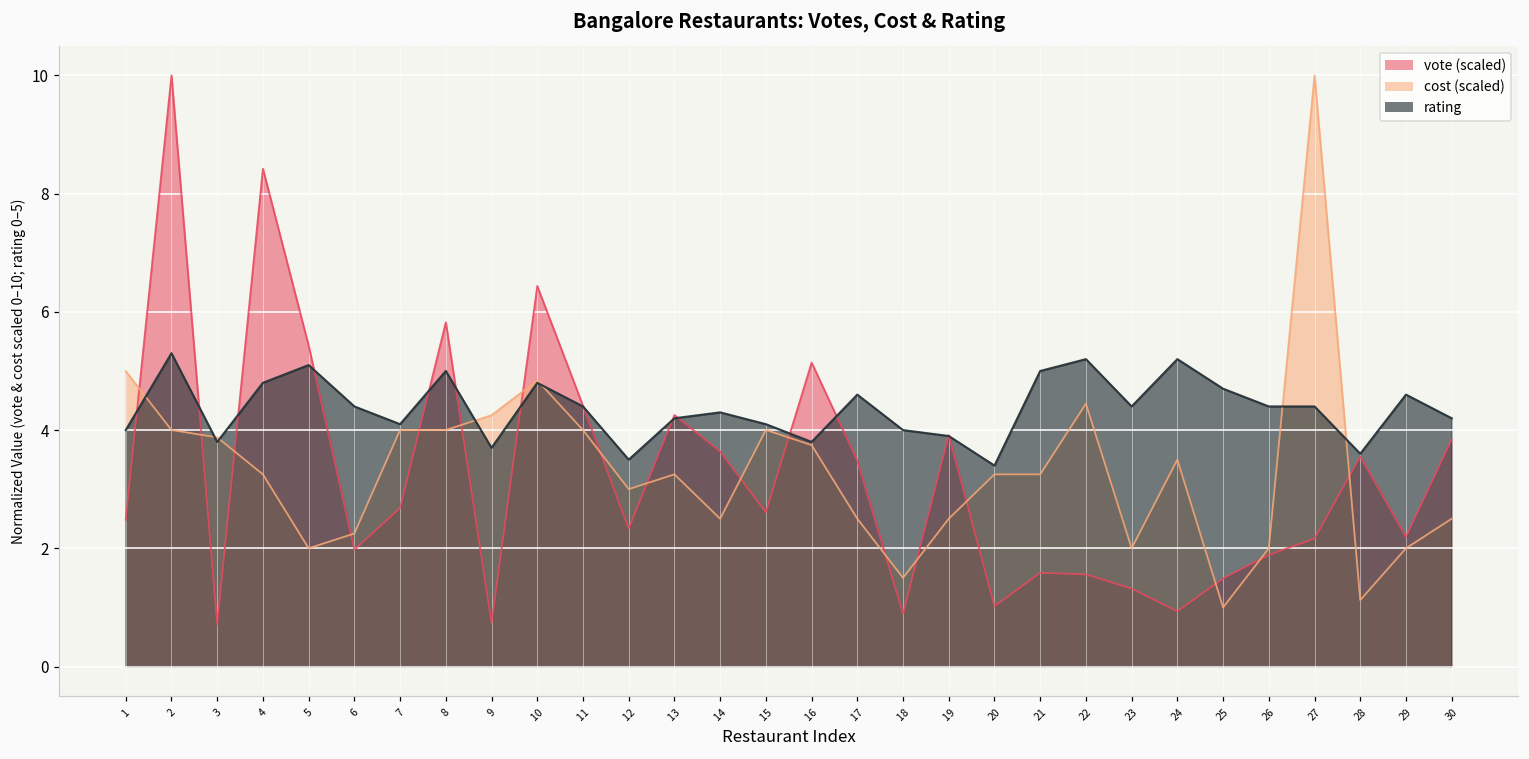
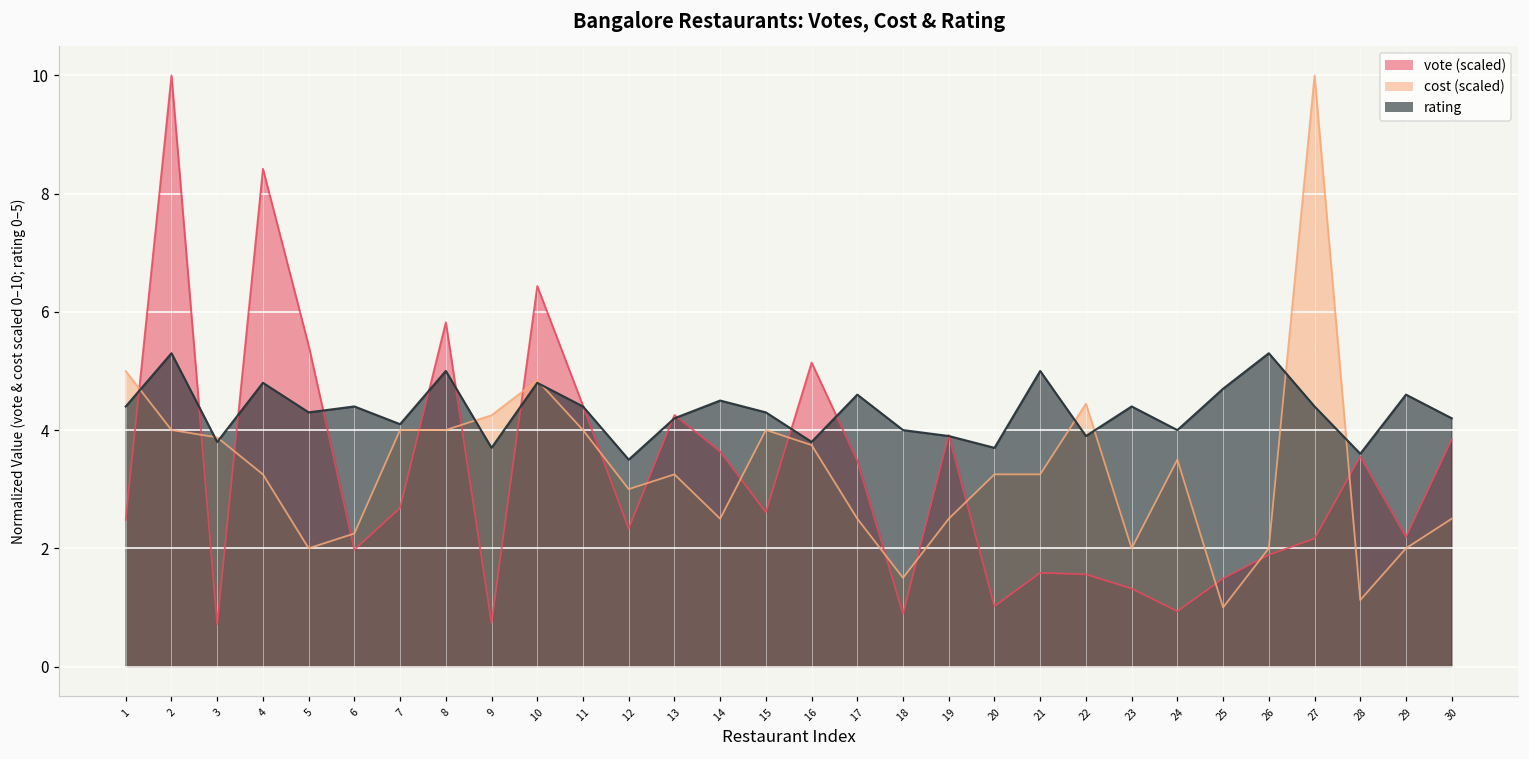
  {
    "rating": {
-     "1": 4.0,
+     "1": 4.4,
      "2": 5.3,
      "3": 3.8,
      "4": 4.8,
-     "5": 5.1,
+     "5": 4.3,
      "6": 4.4,
      "7": 4.1,
      "8": 5.0,
      "9": 3.7,
      "12": 3.5,
      "13": 4.2,
-     "14": 4.3,
-     "15": 4.1,
+     "14": 4.5,
+     "15": 4.3,
      "16": 3.8,
      "17": 4.6,
      "18": 4.0,
-     "20": 3.4,
+     "20": 3.7,
      "21": 5.0,
-     "22": 5.2,
+     "22": 3.9,
      "23": 4.4,
-     "24": 5.2,
+     "24": 4.0,
      "25": 4.7,
-     "26": 4.4,
+     "26": 5.3,
      "27": 4.4,
      "29": 4.6,
      "30": 4.2
    }
  }
